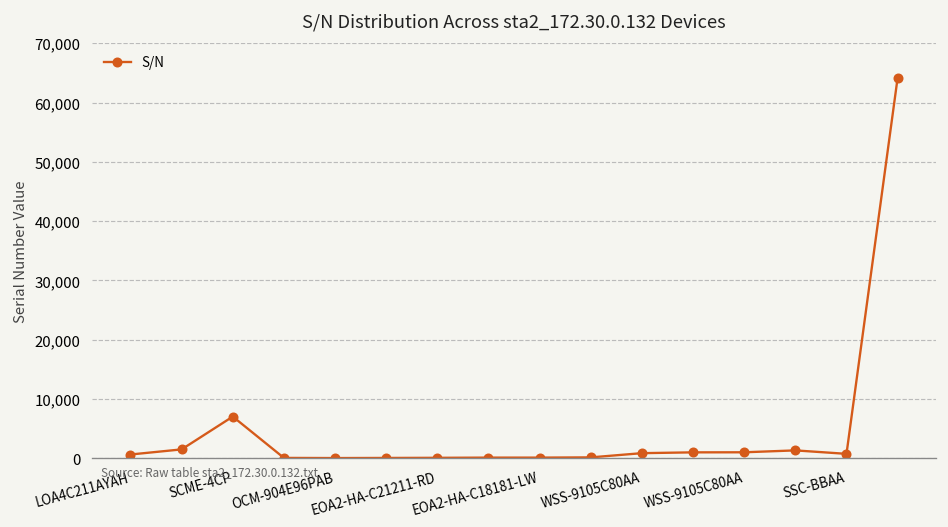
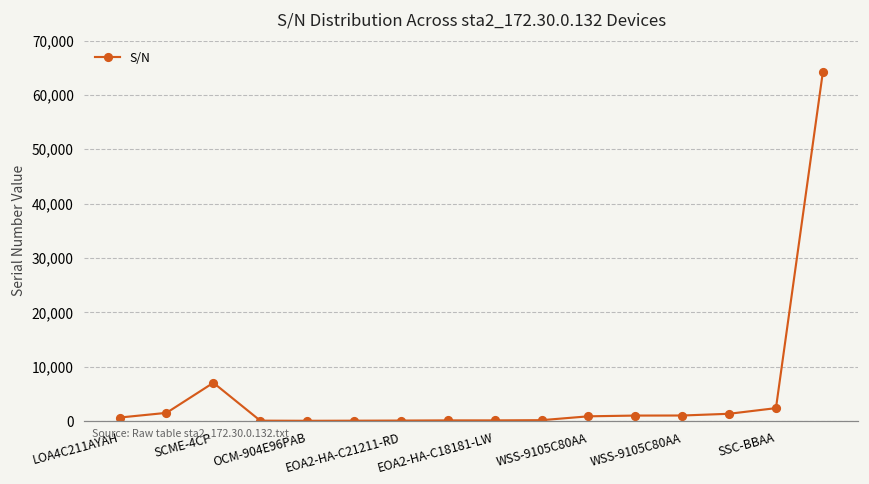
  {
    "SCME-4CP": "7,000",
    "OCM-904E96PAB": "0",
    "EOA2-HA-C21211-RD": "0",
    "EOA2-HA-C18181-LW": "0",
-   "SSC-BBAA": "1,000"
+   "SSC-BBAA": "2,000"
  }
